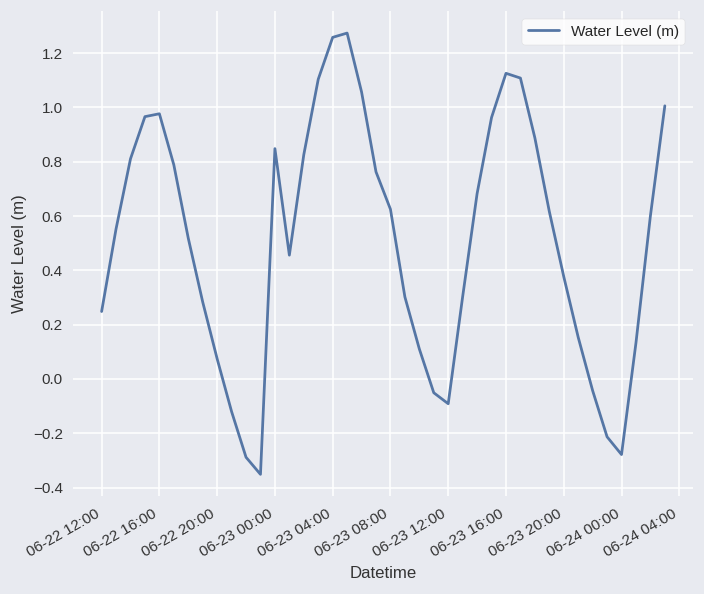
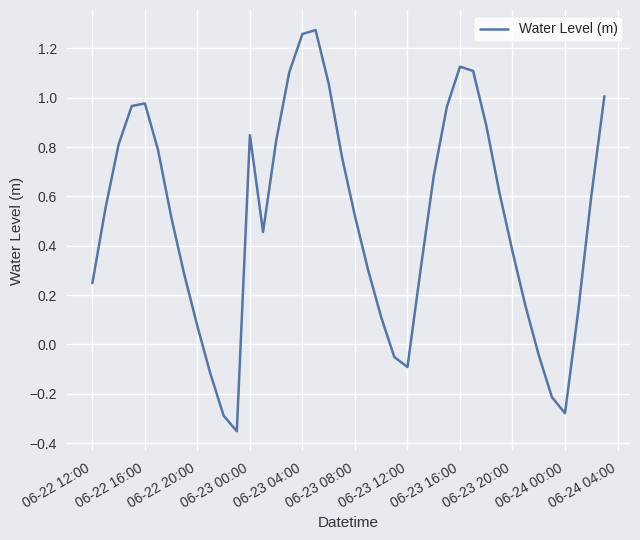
  {
    "06-22 12:00": 0.25,
    "06-22 16:00": 0.98,
    "06-22 20:00": 0.07,
    "06-23 00:00": 0.85,
    "06-23 04:00": 1.26,
-   "06-23 08:00": 0.62,
+   "06-23 08:00": 0.52,
    "06-23 12:00": -0.09,
    "06-23 16:00": 1.13,
    "06-23 20:00": 0.38,
    "06-24 00:00": -0.28
  }
